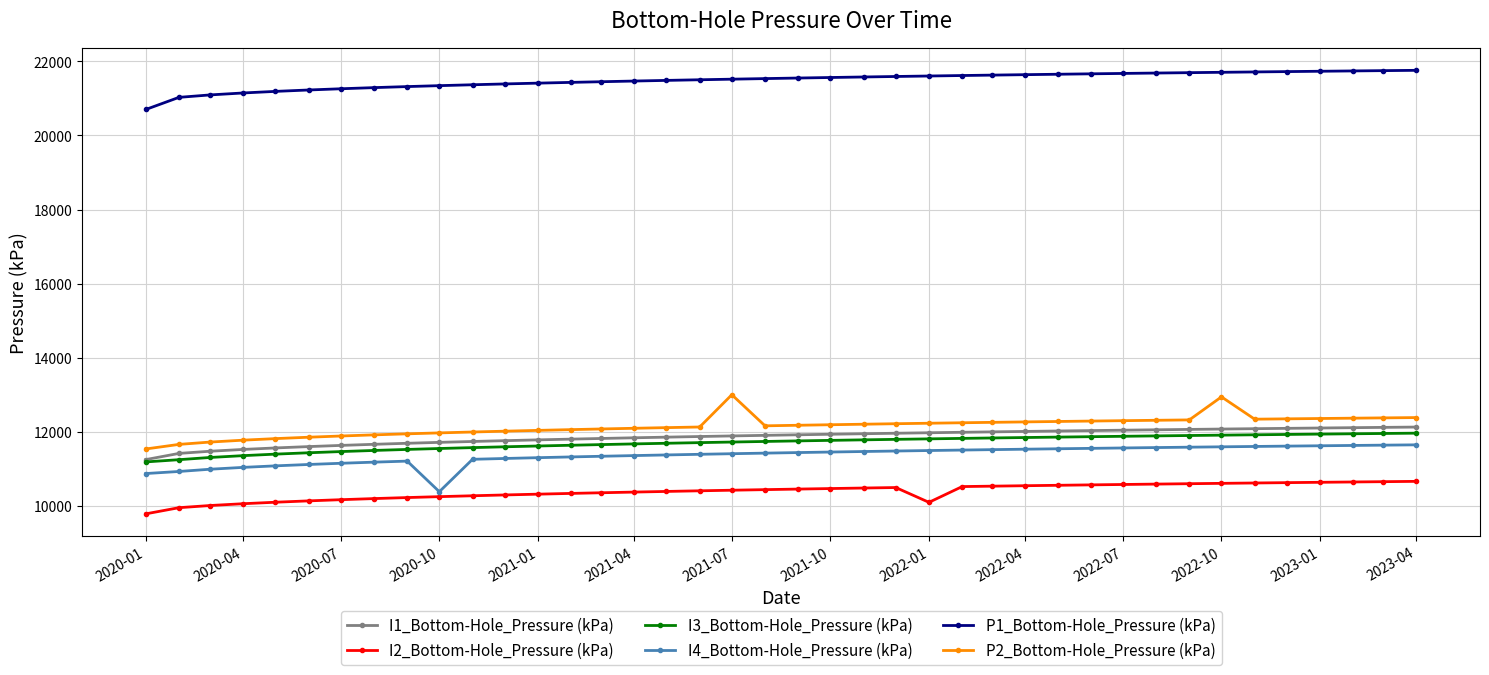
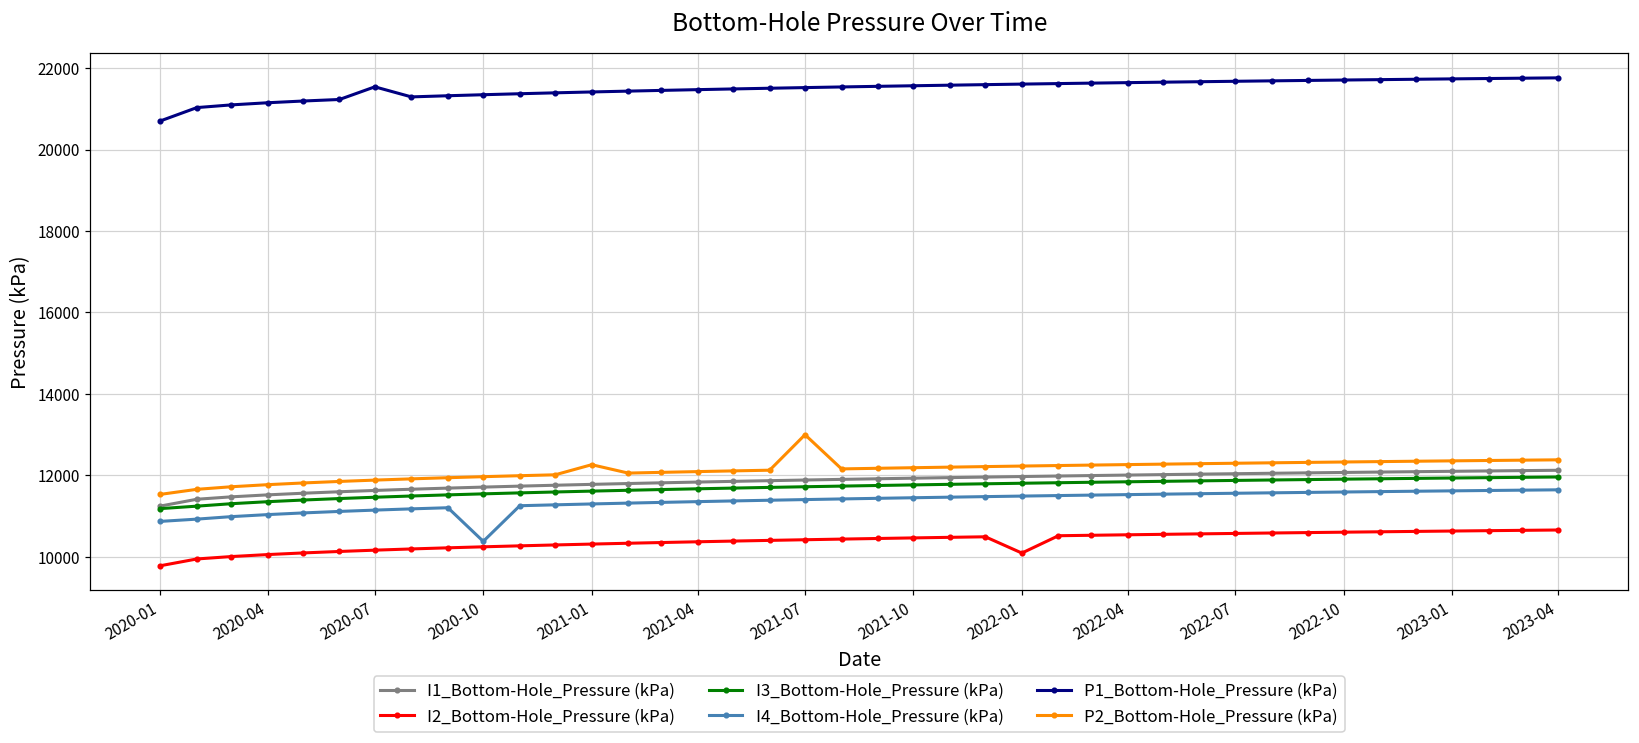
  {
    "I1_Bottom-Hole_Pressure (kPa)": {
      "2020-04": 11500,
      "2020-07": 11600,
      "2020-10": 11700,
      "2021-01": 11800,
      "2021-04": 11800,
      "2021-07": 11900,
      "2021-10": 11900,
      "2022-01": 12000,
      "2022-04": 12000,
      "2022-07": 12000,
      "2022-10": 12100,
      "2023-01": 12100,
      "2023-04": 12100
    },
    "I2_Bottom-Hole_Pressure (kPa)": {
      "2020-01": 9800,
      "2020-04": 10100,
      "2020-07": 10200,
      "2020-10": 10200,
      "2021-01": 10300,
      "2021-04": 10400,
      "2021-07": 10400,
      "2021-10": 10500,
      "2022-01": 10100,
      "2022-04": 10500,
      "2022-07": 10600,
      "2022-10": 10600,
      "2023-01": 10600,
      "2023-04": 10700
    },
    "I3_Bottom-Hole_Pressure (kPa)": {
      "2020-04": 11400,
      "2020-07": 11500,
      "2020-10": 11500,
      "2021-01": 11600,
      "2021-04": 11700,
      "2021-07": 11700,
      "2021-10": 11800,
      "2022-01": 11800,
      "2022-04": 11800,
      "2022-07": 11900,
      "2022-10": 11900,
      "2023-01": 11900,
      "2023-04": 12000
    },
    "I4_Bottom-Hole_Pressure (kPa)": {
      "2020-01": 10900,
      "2020-04": 11000,
      "2020-07": 11100,
      "2020-10": 10400,
      "2021-01": 11300,
      "2021-04": 11400,
      "2021-07": 11400,
      "2021-10": 11400,
      "2022-01": 11500,
      "2022-04": 11500,
      "2022-07": 11600,
      "2022-10": 11600,
      "2023-01": 11600,
      "2023-04": 11600
    },
    "P1_Bottom-Hole_Pressure (kPa)": {
      "2020-01": 20700,
      "2020-04": 21100,
-     "2020-07": 21300,
+     "2020-07": 21500,
      "2020-10": 21300,
      "2021-01": 21400,
      "2021-04": 21500,
      "2021-07": 21500,
      "2021-10": 21600,
      "2022-01": 21600,
      "2022-04": 21600,
      "2022-07": 21700,
      "2022-10": 21700,
      "2023-01": 21700,
      "2023-04": 21800
    },
    "P2_Bottom-Hole_Pressure (kPa)": {
      "2020-01": 11500,
      "2020-04": 11800,
      "2020-07": 11900,
      "2020-10": 12000,
-     "2021-01": 12000,
+     "2021-01": 12300,
      "2021-04": 12100,
      "2021-07": 13000,
      "2021-10": 12200,
      "2022-01": 12200,
      "2022-04": 12300,
      "2022-07": 12300,
-     "2022-10": 12900,
+     "2022-10": 12300,
      "2023-01": 12400,
      "2023-04": 12400
    }
  }
